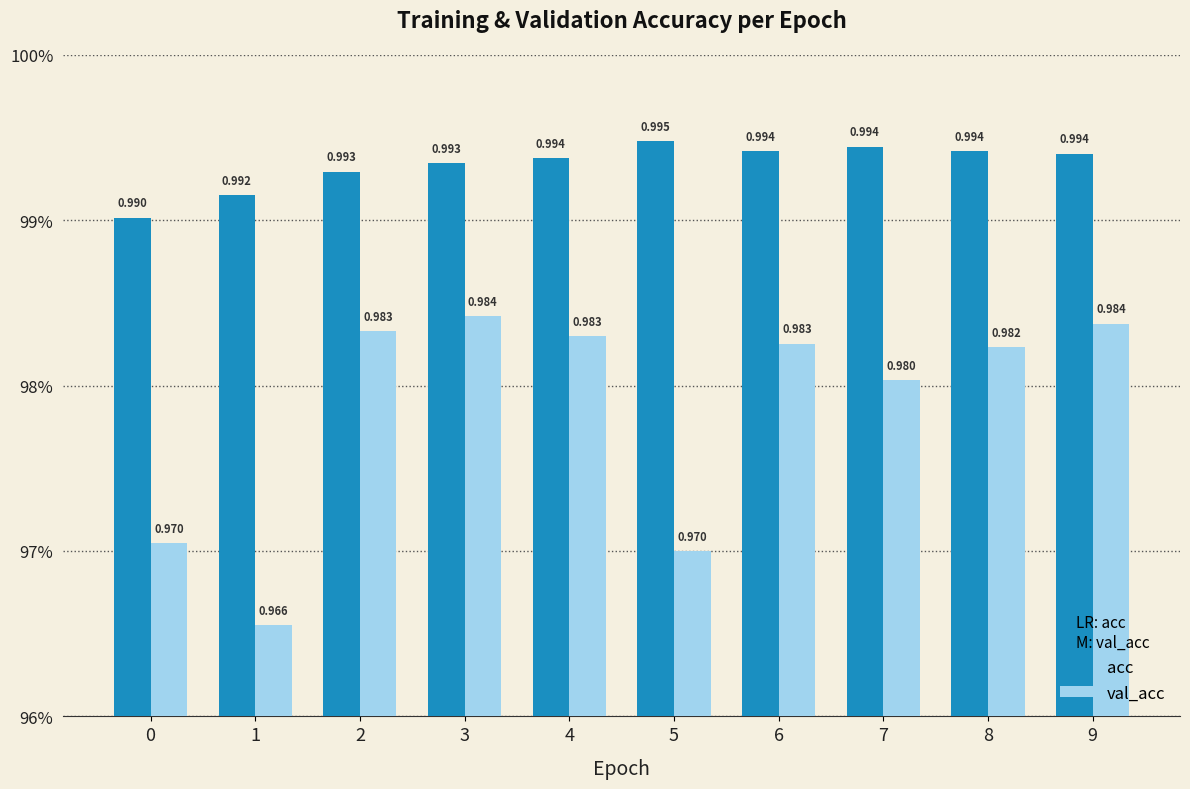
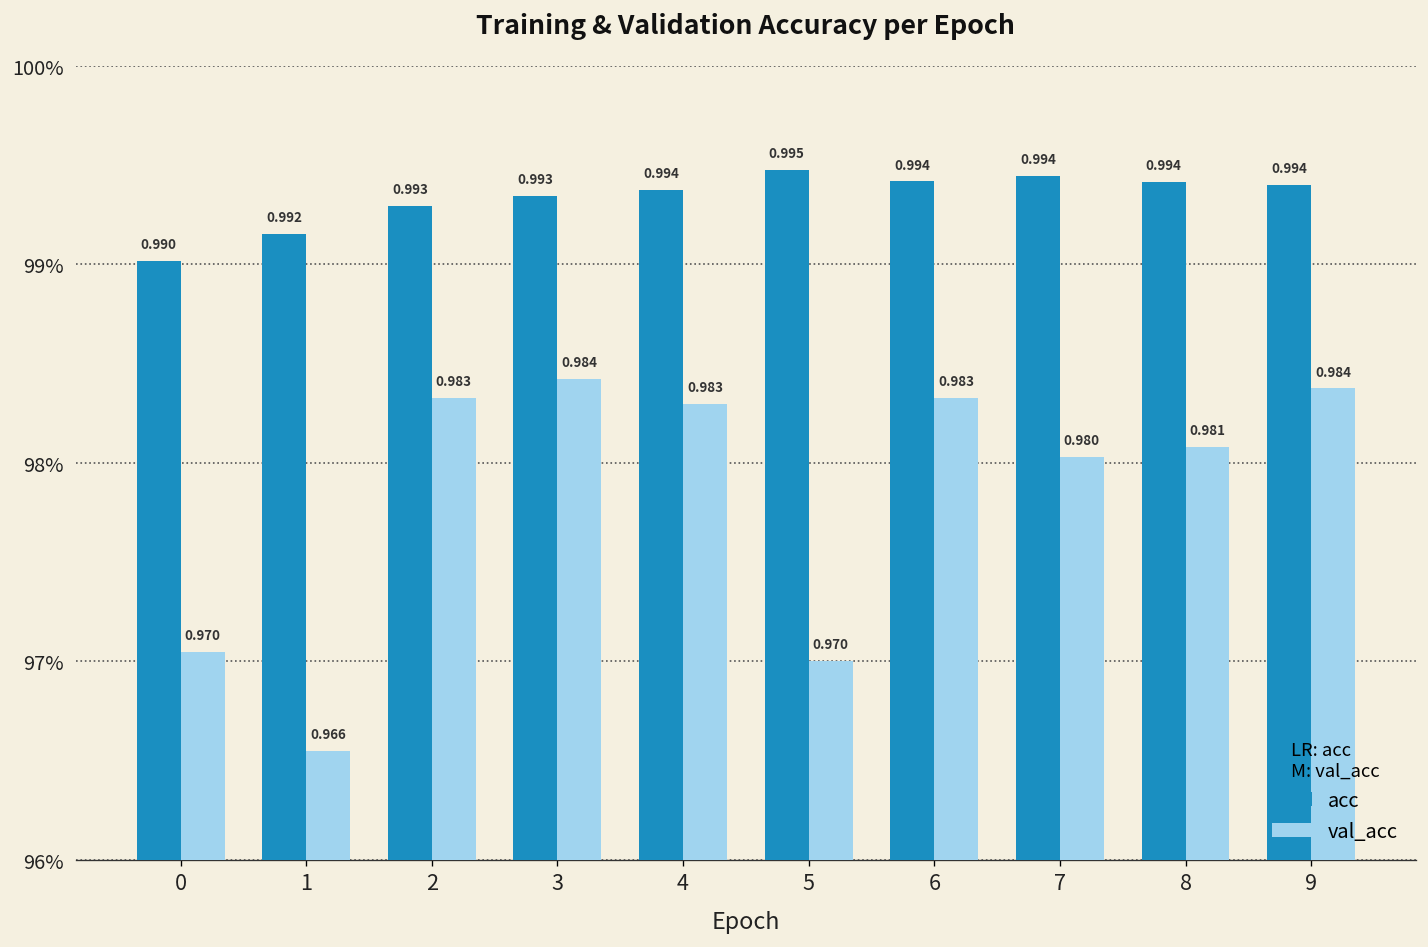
  {
    "acc": {
      "0": "0.990",
      "1": "0.992",
      "2": "0.993",
      "3": "0.993",
      "4": "0.994",
      "5": "0.995",
      "6": "0.994",
      "7": "0.994",
      "8": "0.994",
      "9": "0.994"
    },
    "val_acc": {
      "0": "0.970",
      "1": "0.966",
      "2": "0.983",
      "3": "0.984",
      "4": "0.983",
      "5": "0.970",
-     "6": "98.25%",
+     "6": "98.33%",
      "7": "0.980",
-     "8": "0.982",
+     "8": "0.981",
      "9": "0.984"
    }
  }
